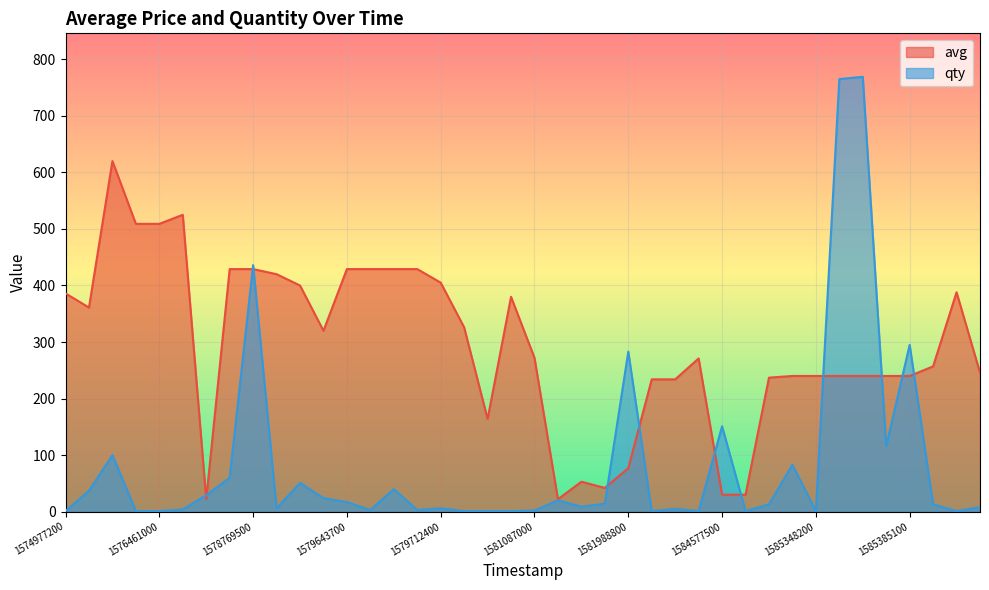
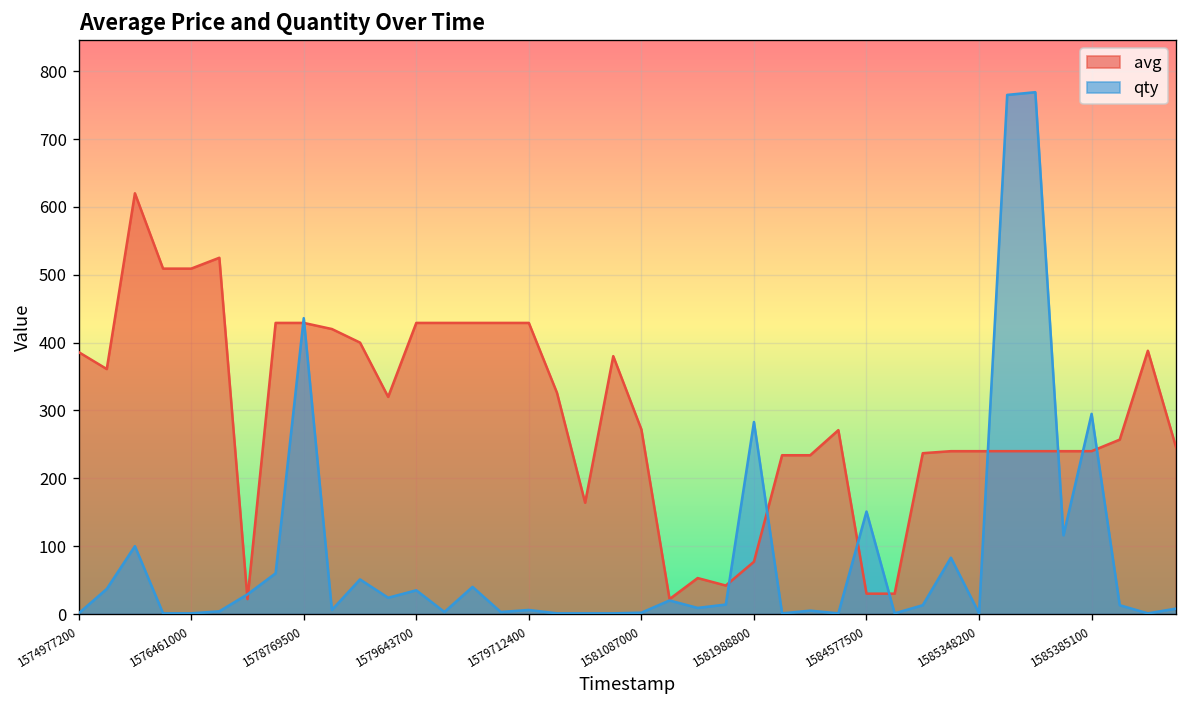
  {
    "avg": {
      "1574977200": 390,
      "1576461000": 510,
      "1578769500": 430,
      "1579643700": 430,
-     "1579712400": 410,
+     "1579712400": 430,
      "1581087000": 270,
      "1581988800": 80,
      "1584577500": 30,
      "1585348200": 240,
      "1585385100": 240
    },
    "qty": {
      "1574977200": 0,
      "1576461000": 0,
      "1578769500": 440,
-     "1579643700": 20,
+     "1579643700": 40,
      "1579712400": 10,
      "1581087000": 0,
      "1581988800": 280,
      "1584577500": 150,
      "1585348200": 0,
      "1585385100": 300
    }
  }
